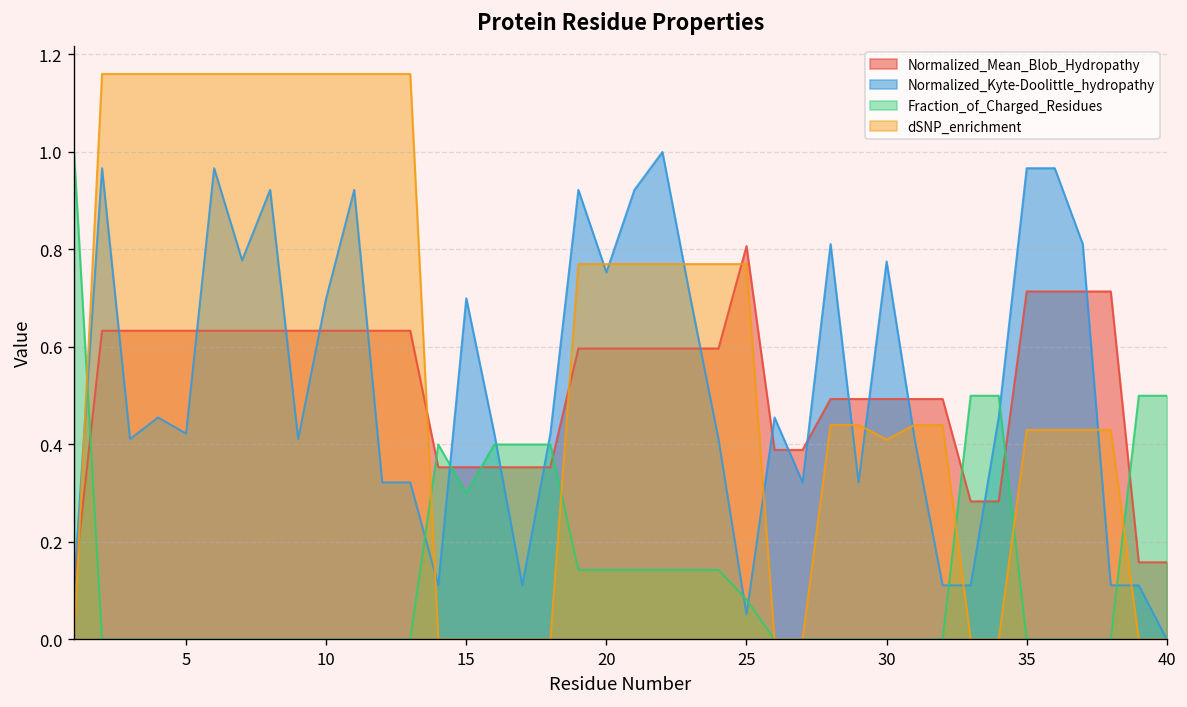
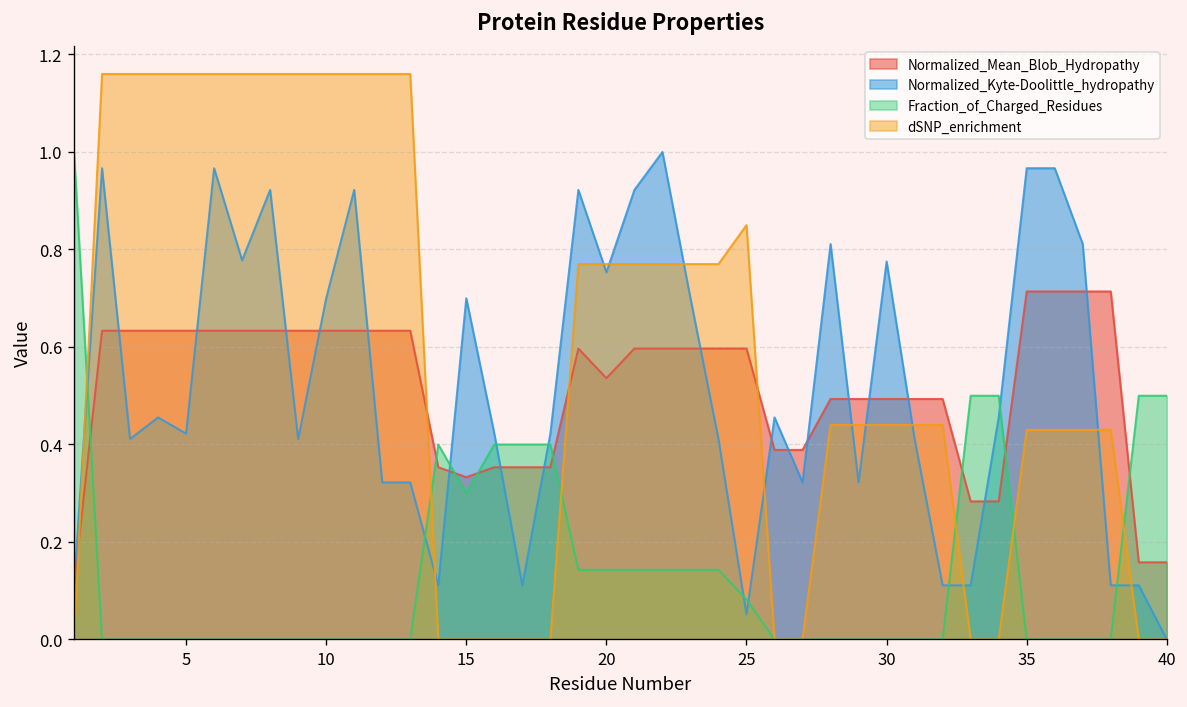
  {
    "Normalized_Mean_Blob_Hydropathy": {
      "5": 0.63,
      "10": 0.63,
-     "15": 0.35,
-     "20": 0.60,
-     "25": 0.81,
+     "15": 0.33,
+     "20": 0.54,
+     "25": 0.60,
      "30": 0.49,
      "35": 0.71,
      "40": 0.16
    },
    "Normalized_Kyte-Doolittle_hydropathy": {
      "5": 0.42,
      "10": 0.70,
      "15": 0.70,
      "20": 0.75,
      "25": 0.05,
      "30": 0.78,
      "35": 0.97
    },
    "Fraction_of_Charged_Residues": {
      "5": 0.00,
      "10": 0.00,
      "15": 0.30,
      "20": 0.14,
      "25": 0.08,
      "30": 0.00,
      "35": 0.00,
      "40": 0.50
    },
    "dSNP_enrichment": {
      "5": 1.16,
      "10": 1.16,
      "15": 0.00,
      "20": 0.77,
-     "25": 0.77,
-     "30": 0.41,
+     "25": 0.85,
+     "30": 0.44,
      "35": 0.43
    }
  }
